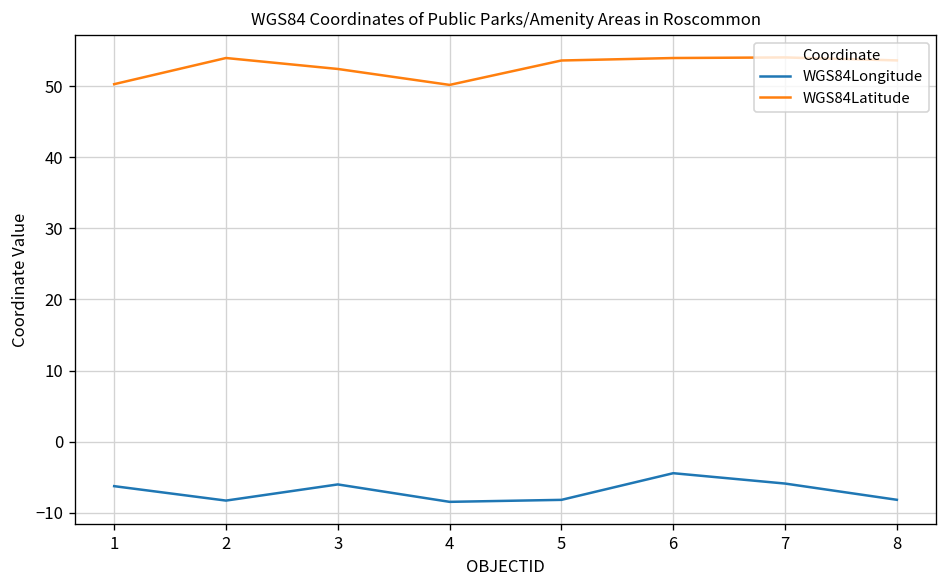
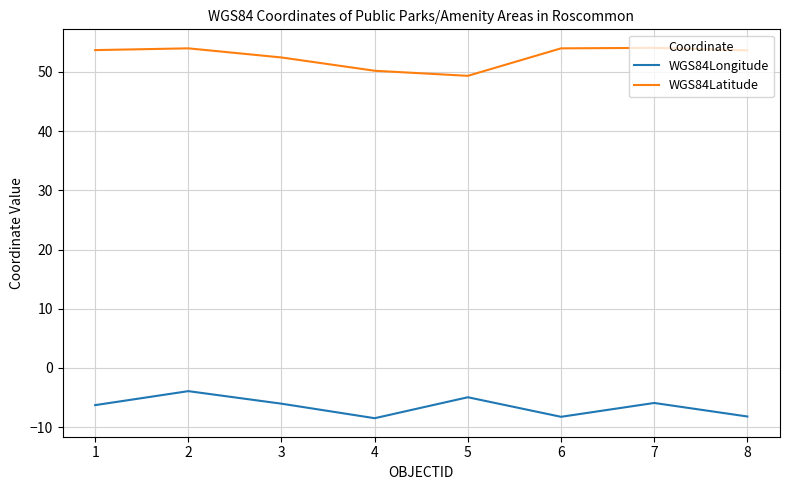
  {
    "WGS84Longitude": {
      "1": -6,
-     "2": -8,
+     "2": -4,
      "3": -6,
      "4": -8,
-     "5": -8,
-     "6": -4,
+     "5": -5,
+     "6": -8,
      "7": -6,
      "8": -8
    },
    "WGS84Latitude": {
-     "1": 50,
+     "1": 54,
      "2": 54,
      "3": 52,
      "4": 50,
-     "5": 54,
+     "5": 49,
      "6": 54
    }
  }
